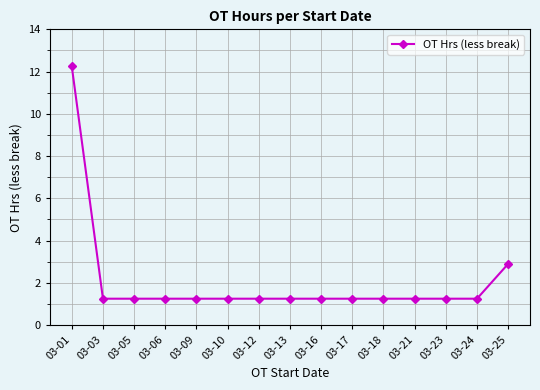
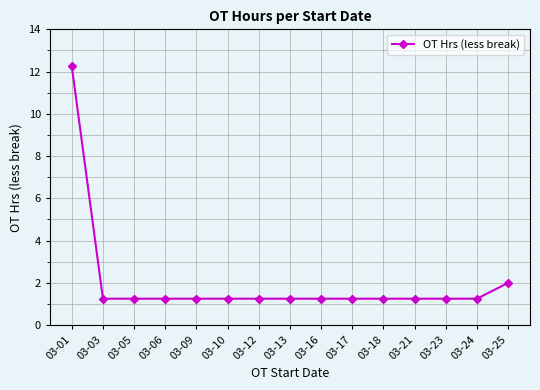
  {
    "03-01": 12.3,
    "03-03": 1.3,
    "03-05": 1.3,
    "03-06": 1.3,
    "03-09": 1.3,
    "03-10": 1.3,
    "03-12": 1.3,
    "03-13": 1.3,
    "03-16": 1.3,
    "03-17": 1.3,
    "03-18": 1.3,
    "03-21": 1.3,
    "03-23": 1.3,
    "03-24": 1.3,
-   "03-25": 2.9
+   "03-25": 2.0
  }
